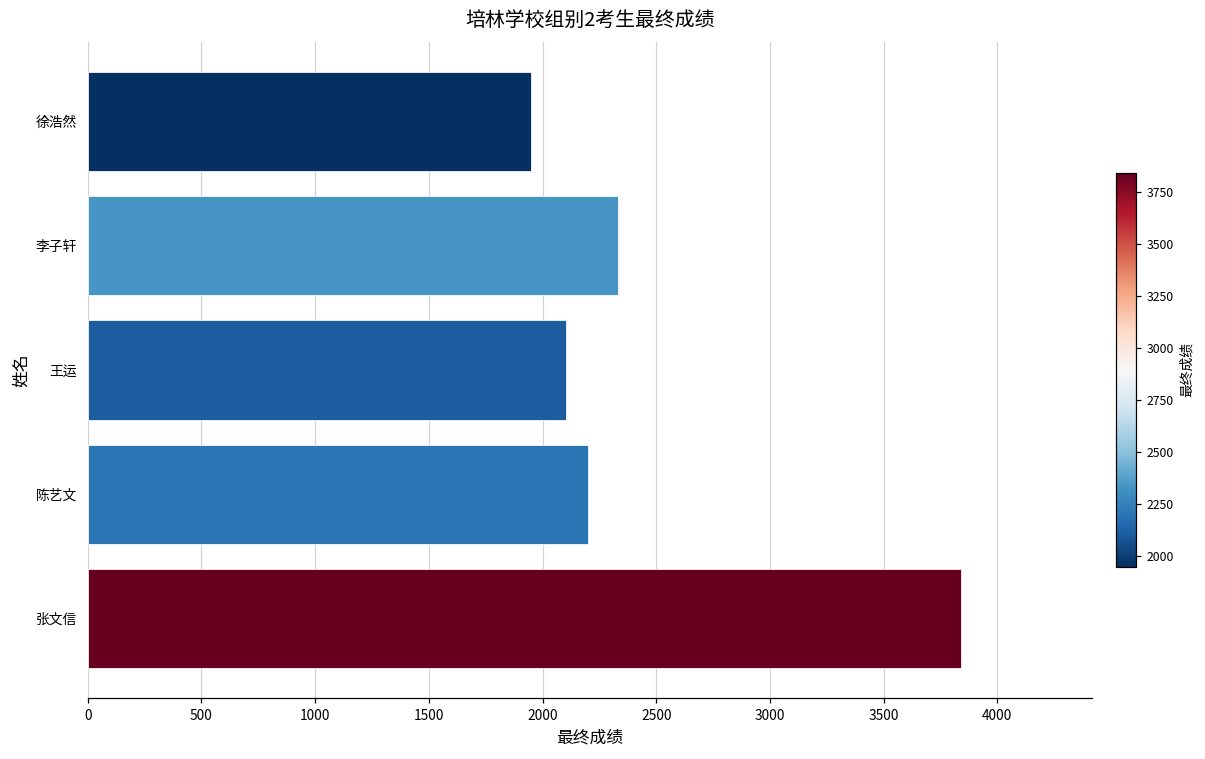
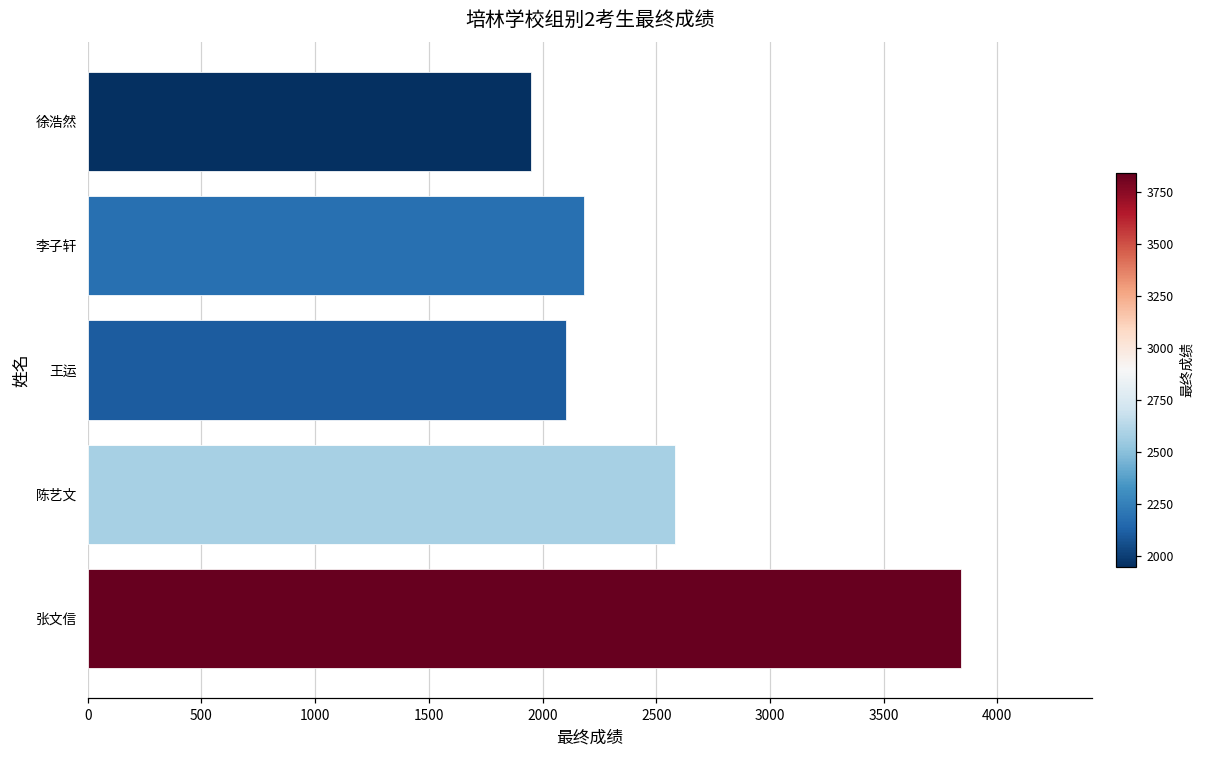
  {
    "徐浩然": 1950,
-   "李子轩": 2330,
+   "李子轩": 2180,
    "王运": 2100,
-   "陈艺文": 2200,
+   "陈艺文": 2580,
    "张文信": 3840
  }
